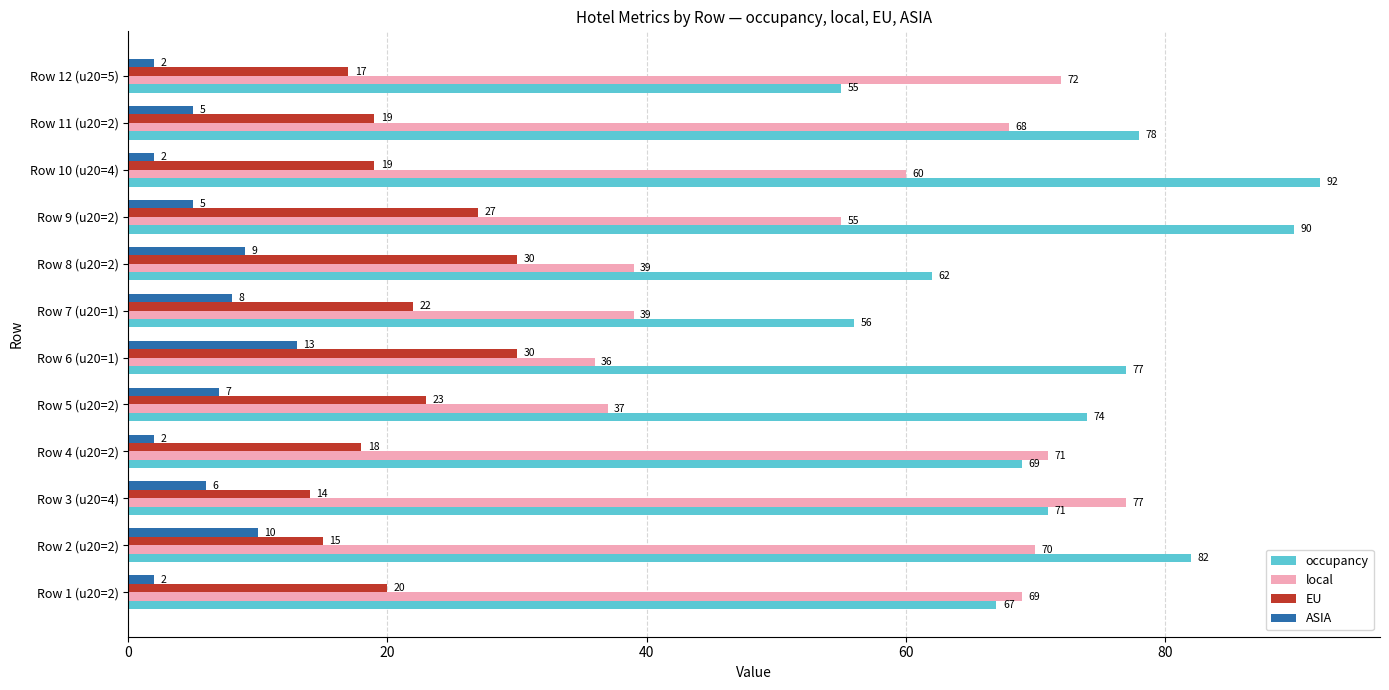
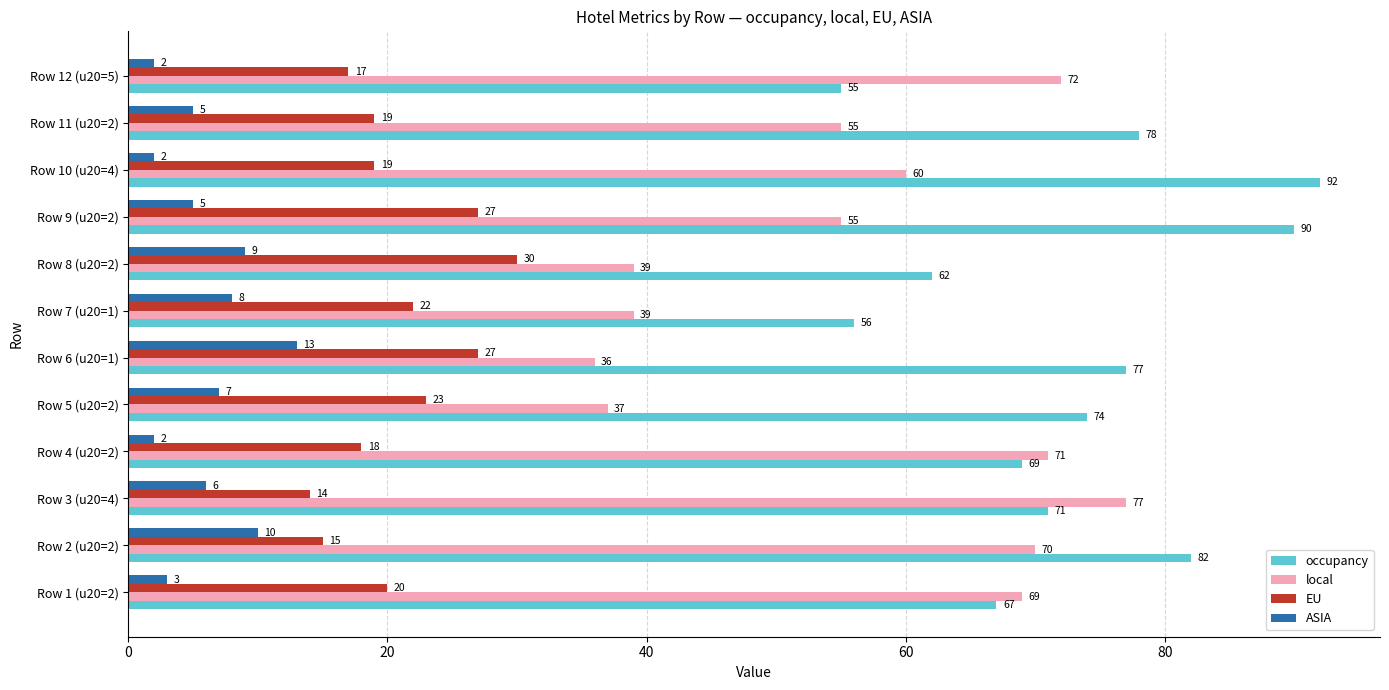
  {
    "occupancy": {
      "Row 12 (u20=5)": 55,
      "Row 11 (u20=2)": 78,
      "Row 10 (u20=4)": 92,
      "Row 9 (u20=2)": 90,
      "Row 8 (u20=2)": 62,
      "Row 7 (u20=1)": 56,
      "Row 6 (u20=1)": 77,
      "Row 5 (u20=2)": 74,
      "Row 4 (u20=2)": 69,
      "Row 3 (u20=4)": 71,
      "Row 2 (u20=2)": 82,
      "Row 1 (u20=2)": 67
    },
    "local": {
      "Row 12 (u20=5)": 72,
-     "Row 11 (u20=2)": 68,
+     "Row 11 (u20=2)": 55,
      "Row 10 (u20=4)": 60,
      "Row 9 (u20=2)": 55,
      "Row 8 (u20=2)": 39,
      "Row 7 (u20=1)": 39,
      "Row 6 (u20=1)": 36,
      "Row 5 (u20=2)": 37,
      "Row 4 (u20=2)": 71,
      "Row 3 (u20=4)": 77,
      "Row 2 (u20=2)": 70,
      "Row 1 (u20=2)": 69
    },
    "EU": {
      "Row 12 (u20=5)": 17,
      "Row 11 (u20=2)": 19,
      "Row 10 (u20=4)": 19,
      "Row 9 (u20=2)": 27,
      "Row 8 (u20=2)": 30,
      "Row 7 (u20=1)": 22,
-     "Row 6 (u20=1)": 30,
+     "Row 6 (u20=1)": 27,
      "Row 5 (u20=2)": 23,
      "Row 4 (u20=2)": 18,
      "Row 3 (u20=4)": 14,
      "Row 2 (u20=2)": 15,
      "Row 1 (u20=2)": 20
    },
    "ASIA": {
      "Row 12 (u20=5)": 2,
      "Row 11 (u20=2)": 5,
      "Row 10 (u20=4)": 2,
      "Row 9 (u20=2)": 5,
      "Row 8 (u20=2)": 9,
      "Row 7 (u20=1)": 8,
      "Row 6 (u20=1)": 13,
      "Row 5 (u20=2)": 7,
      "Row 4 (u20=2)": 2,
      "Row 3 (u20=4)": 6,
      "Row 2 (u20=2)": 10,
-     "Row 1 (u20=2)": 2
+     "Row 1 (u20=2)": 3
    }
  }
